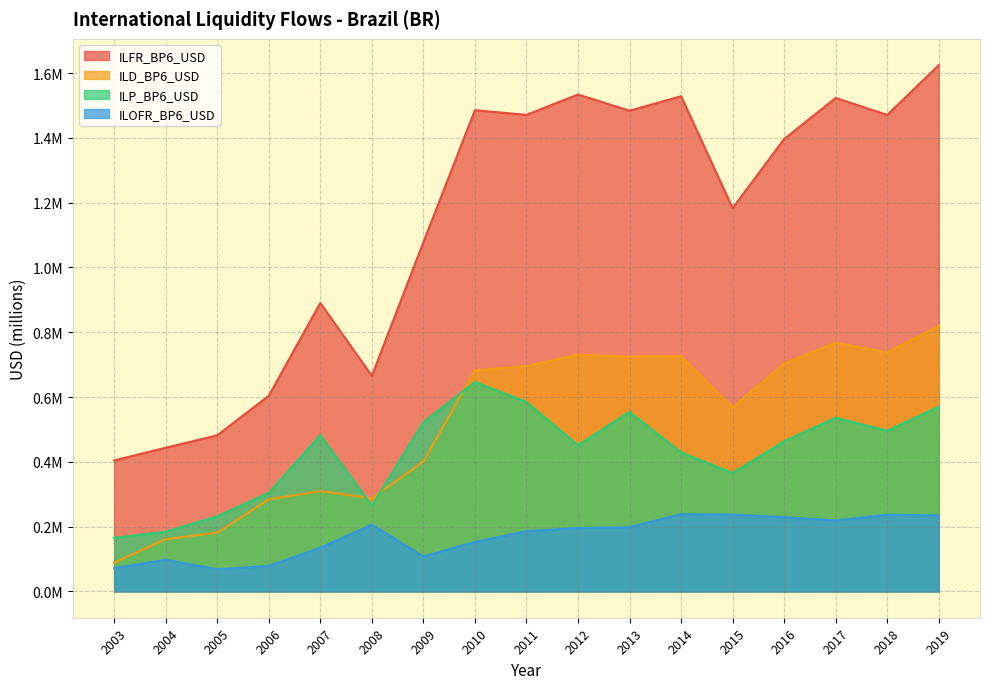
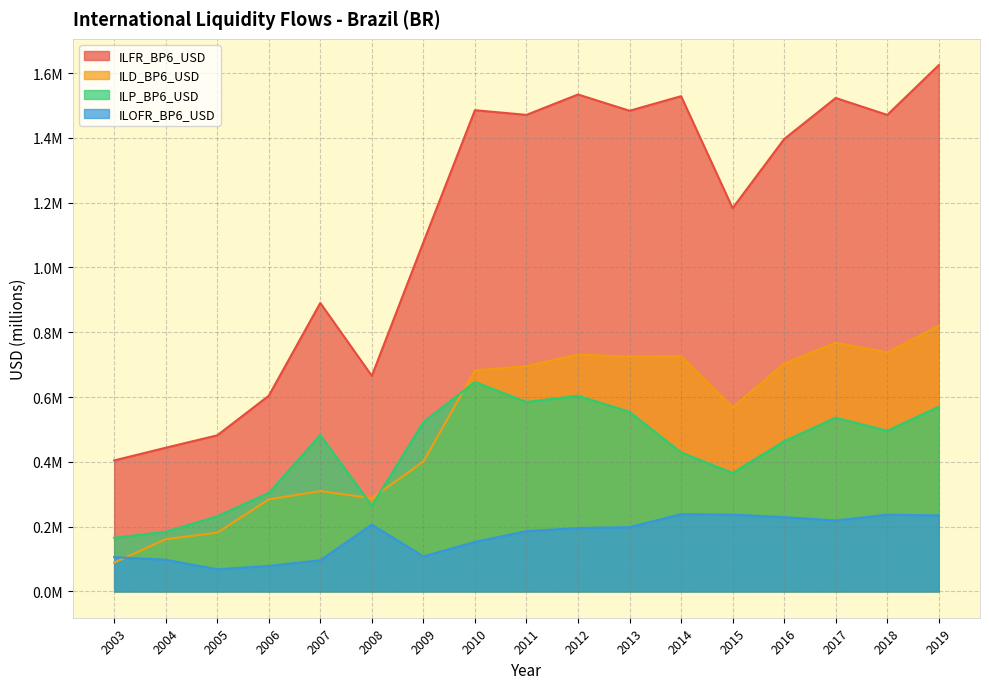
  {
    "ILFR_BP6_USD": {
      "2003": 400000,
      "2004": 440000,
      "2005": 480000,
      "2006": 600000,
      "2007": 890000,
      "2008": 670000,
      "2009": 1080000,
      "2010": 1490000,
      "2011": 1470000,
      "2012": 1530000,
      "2013": 1480000,
      "2014": 1530000,
      "2015": 1180000,
      "2016": 1400000,
      "2017": 1520000,
      "2018": 1470000,
      "2019": 1620000
    },
    "ILD_BP6_USD": {
      "2003": 90000,
      "2004": 160000,
      "2005": 180000,
      "2006": 280000,
      "2007": 310000,
      "2008": 290000,
      "2009": 400000,
      "2010": 680000,
      "2011": 700000,
      "2012": 730000,
      "2013": 720000,
      "2014": 730000,
      "2015": 570000,
      "2016": 700000,
      "2017": 770000,
      "2018": 740000,
      "2019": 820000
    },
    "ILP_BP6_USD": {
      "2003": 170000,
      "2004": 180000,
      "2005": 230000,
      "2006": 300000,
      "2007": 480000,
      "2008": 260000,
      "2009": 520000,
      "2010": 650000,
      "2011": 580000,
-     "2012": 450000,
+     "2012": 600000,
      "2013": 550000,
      "2014": 430000,
      "2015": 370000,
      "2016": 460000,
      "2017": 540000,
      "2018": 500000,
      "2019": 570000
    },
    "ILOFR_BP6_USD": {
-     "2003": 70000,
+     "2003": 110000,
      "2004": 100000,
      "2005": 70000,
      "2006": 80000,
-     "2007": 130000,
+     "2007": 100000,
      "2008": 210000,
      "2009": 110000,
      "2010": 150000,
      "2011": 190000,
      "2012": 200000,
      "2013": 200000,
      "2014": 240000,
      "2015": 240000,
      "2016": 230000,
      "2017": 220000,
      "2018": 240000,
      "2019": 230000
    }
  }
